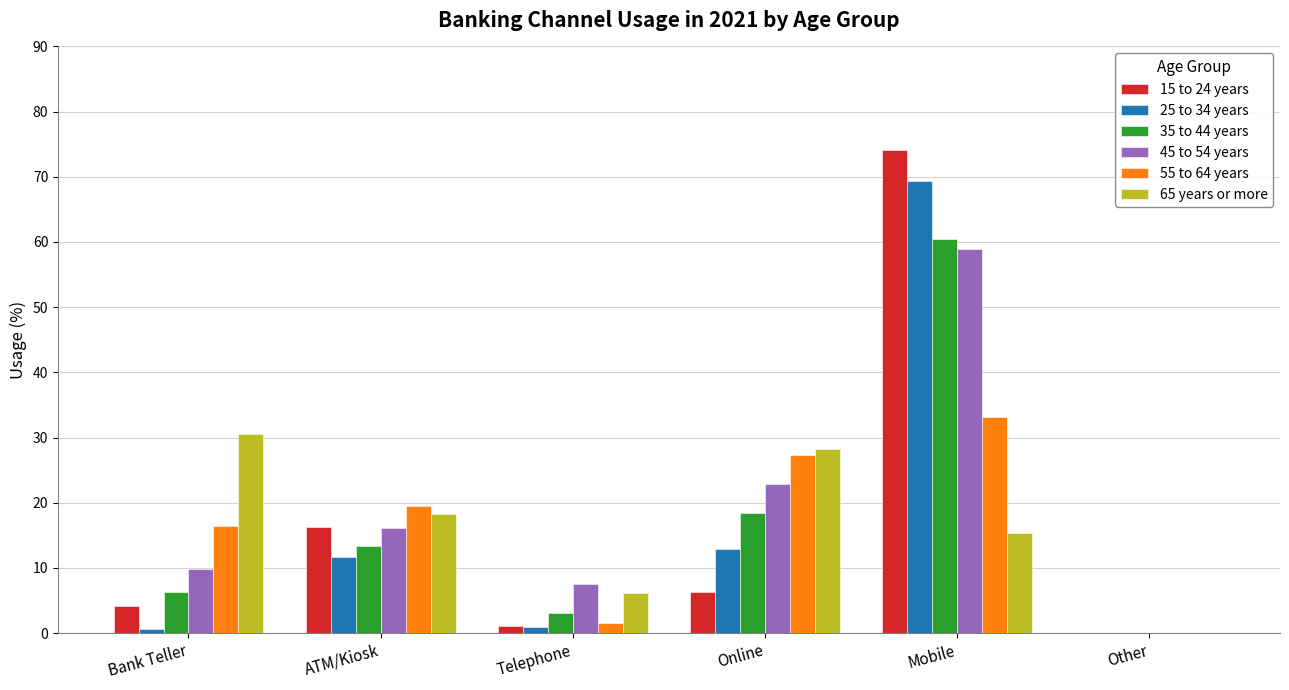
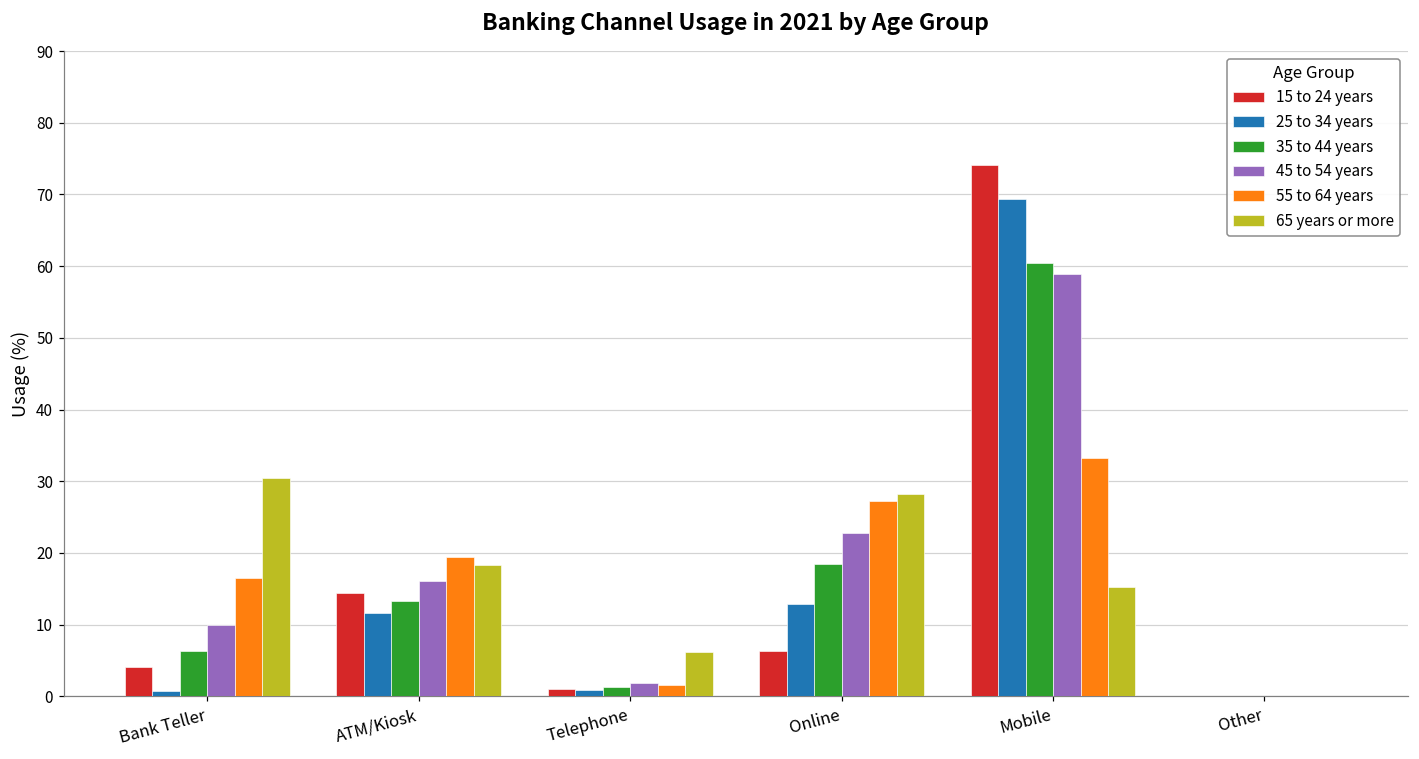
  {
    "15 to 24 years": {
      "Bank Teller": 4,
-     "ATM/Kiosk": 16,
+     "ATM/Kiosk": 14,
      "Telephone": 1,
      "Online": 6,
      "Mobile": 74,
      "Other": 0
    },
    "25 to 34 years": {
      "Bank Teller": 1,
      "ATM/Kiosk": 12,
      "Telephone": 1,
      "Online": 13,
      "Mobile": 69,
      "Other": 0
    },
    "35 to 44 years": {
      "Bank Teller": 6,
      "ATM/Kiosk": 13,
-     "Telephone": 3,
+     "Telephone": 1,
      "Online": 18,
      "Mobile": 61,
      "Other": 0
    },
    "45 to 54 years": {
      "Bank Teller": 10,
      "ATM/Kiosk": 16,
-     "Telephone": 8,
+     "Telephone": 2,
      "Online": 23,
      "Mobile": 59,
      "Other": 0
    },
    "55 to 64 years": {
      "Bank Teller": 17,
      "ATM/Kiosk": 20,
      "Telephone": 2,
      "Online": 27,
      "Mobile": 33,
      "Other": 0
    },
    "65 years or more": {
      "Bank Teller": 31,
      "ATM/Kiosk": 18,
      "Telephone": 6,
      "Online": 28,
      "Mobile": 15,
      "Other": 0
    }
  }
